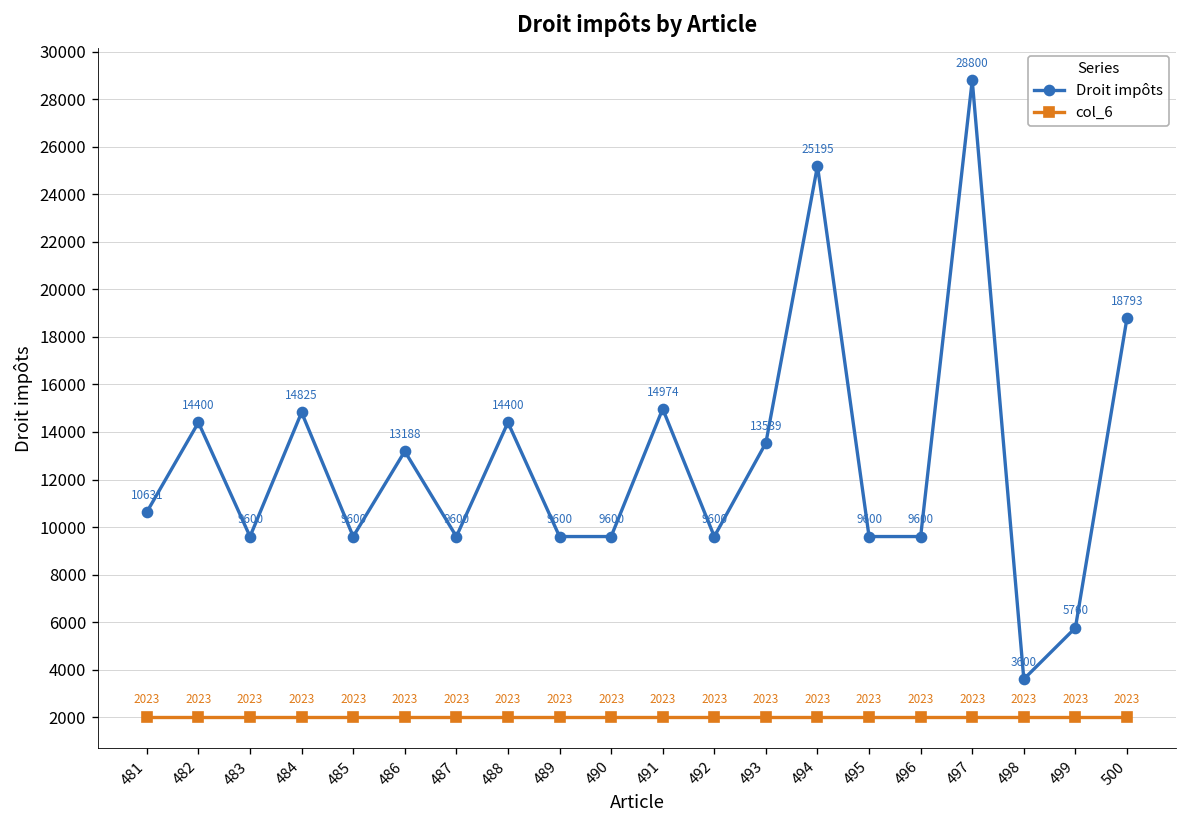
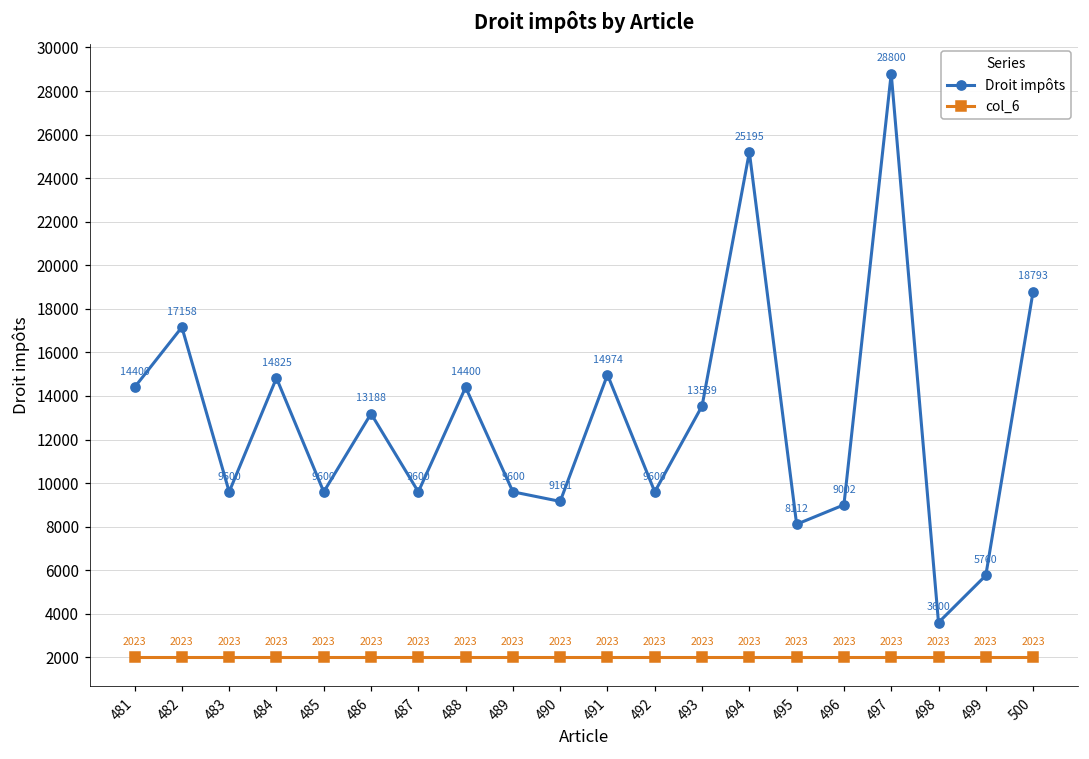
  {
    "Droit impôts": {
-     "481": 10631,
-     "482": 14400,
+     "481": 14400,
+     "482": 17158,
      "483": 9600,
      "484": 14825,
      "485": 9600,
      "486": 13188,
      "487": 9600,
      "488": 14400,
      "489": 9600,
-     "490": 9600,
+     "490": 9161,
      "491": 14974,
      "492": 9600,
      "493": 13539,
      "494": 25195,
-     "495": 9600,
-     "496": 9600,
+     "495": 8112,
+     "496": 9002,
      "497": 28800,
      "498": 3600,
      "499": 5760,
      "500": 18793
    },
    "col_6": {
      "481": 2023,
      "482": 2023,
      "483": 2023,
      "484": 2023,
      "485": 2023,
      "486": 2023,
      "487": 2023,
      "488": 2023,
      "489": 2023,
      "490": 2023,
      "491": 2023,
      "492": 2023,
      "493": 2023,
      "494": 2023,
      "495": 2023,
      "496": 2023,
      "497": 2023,
      "498": 2023,
      "499": 2023,
      "500": 2023
    }
  }
